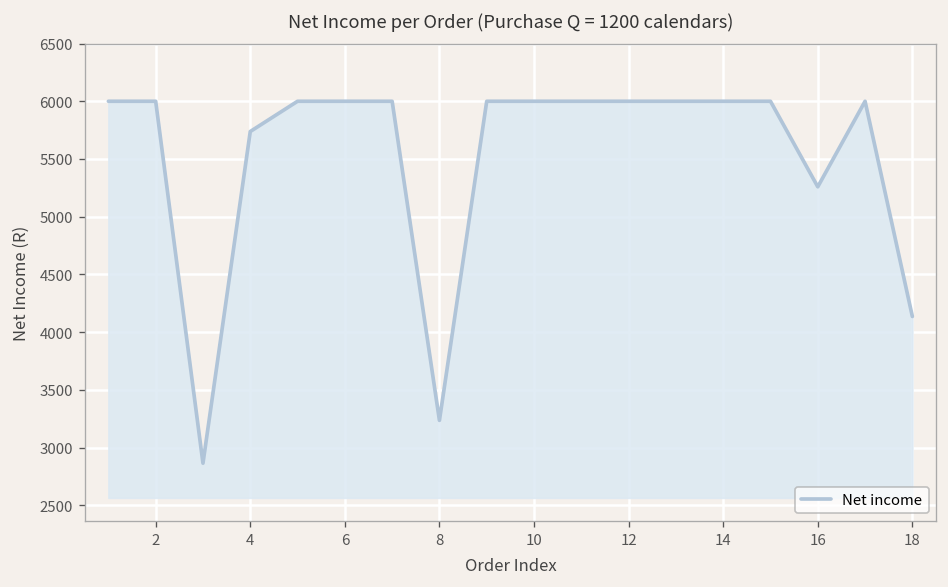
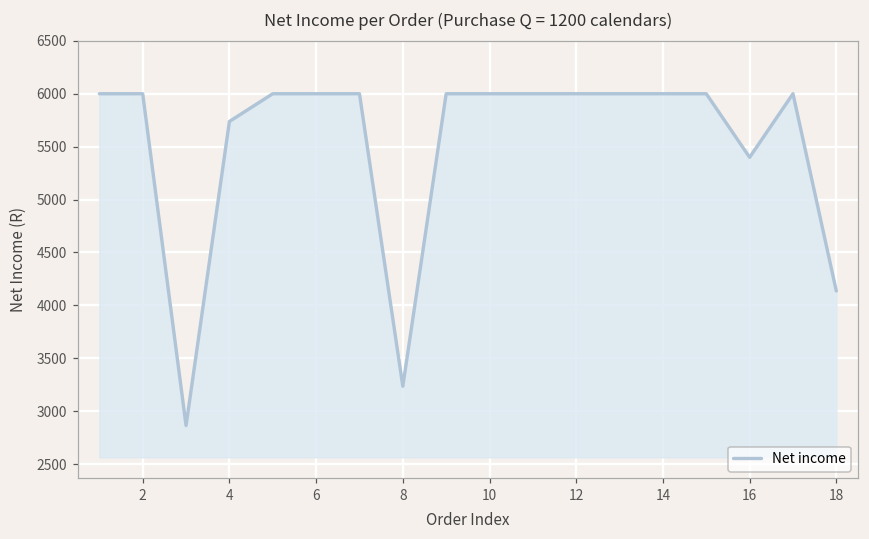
  {
    "2": 6000,
    "4": 5700,
    "6": 6000,
    "8": 3200,
    "10": 6000,
    "12": 6000,
    "14": 6000,
-   "16": 5300,
+   "16": 5400,
    "18": 4100
  }
